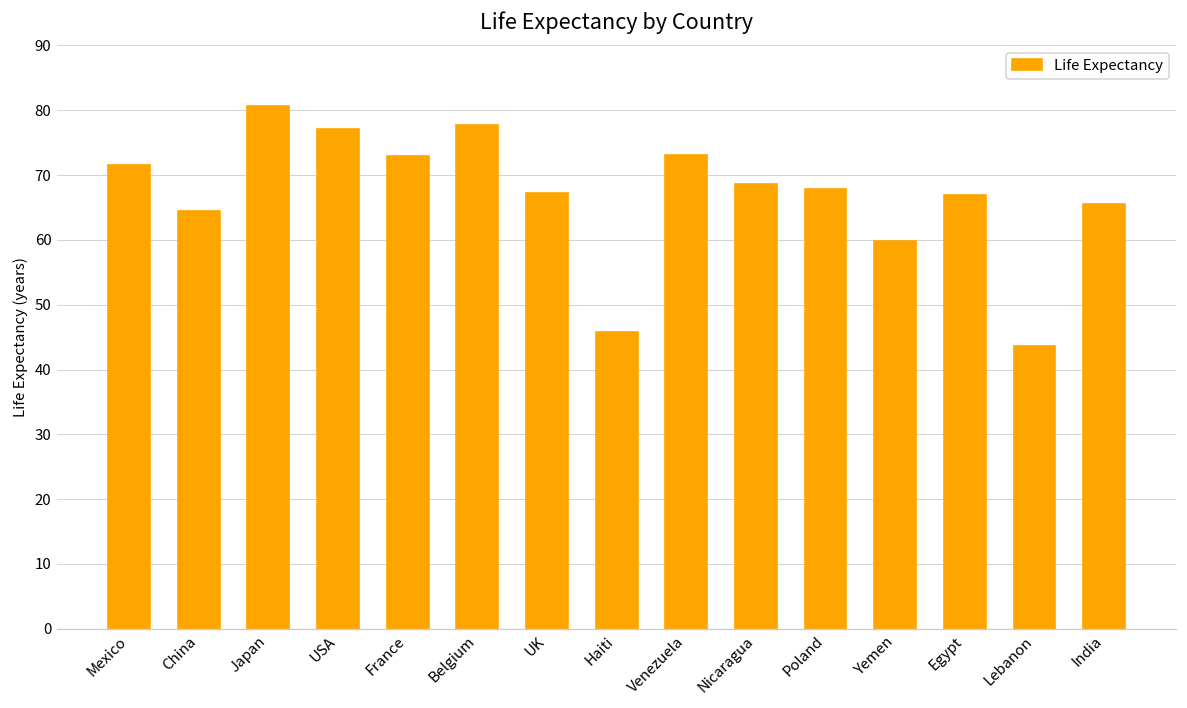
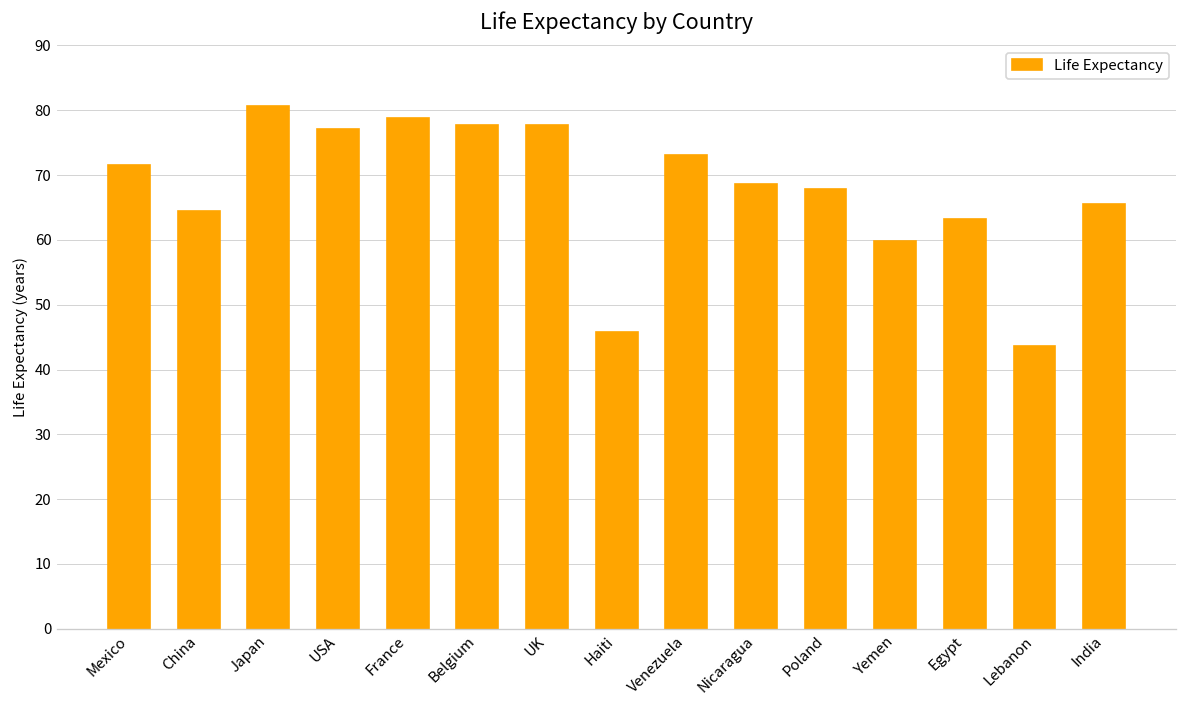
  {
    "Mexico": 72,
    "China": 65,
    "Japan": 81,
    "USA": 77,
-   "France": 73,
+   "France": 79,
    "Belgium": 78,
-   "UK": 67,
+   "UK": 78,
    "Haiti": 46,
    "Venezuela": 73,
    "Nicaragua": 69,
    "Poland": 68,
    "Yemen": 60,
-   "Egypt": 67,
+   "Egypt": 63,
    "Lebanon": 44,
    "India": 66
  }
